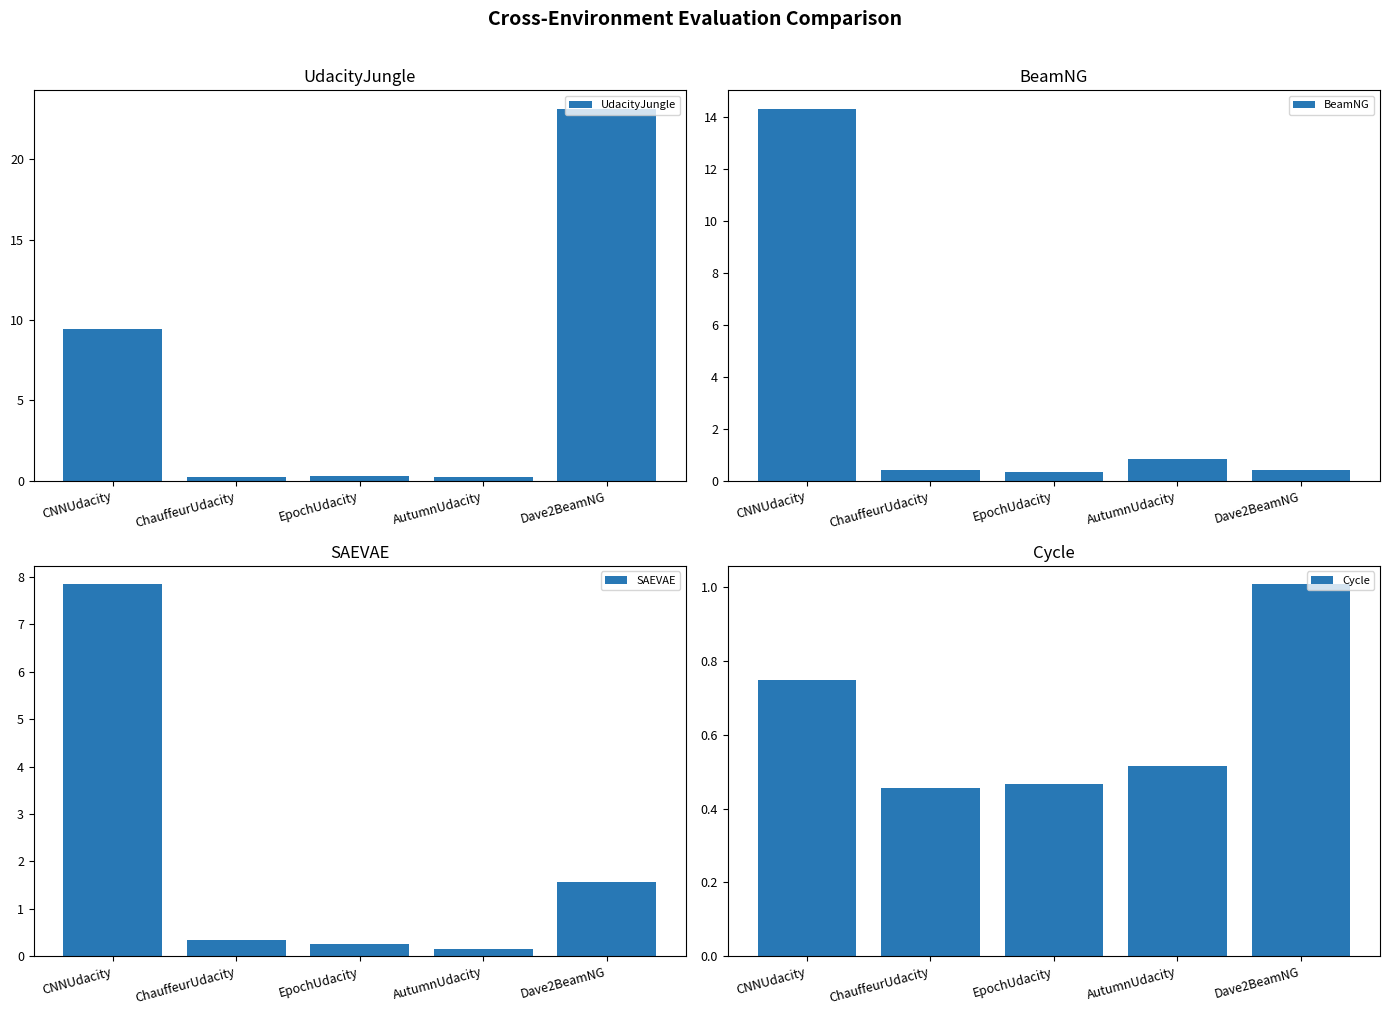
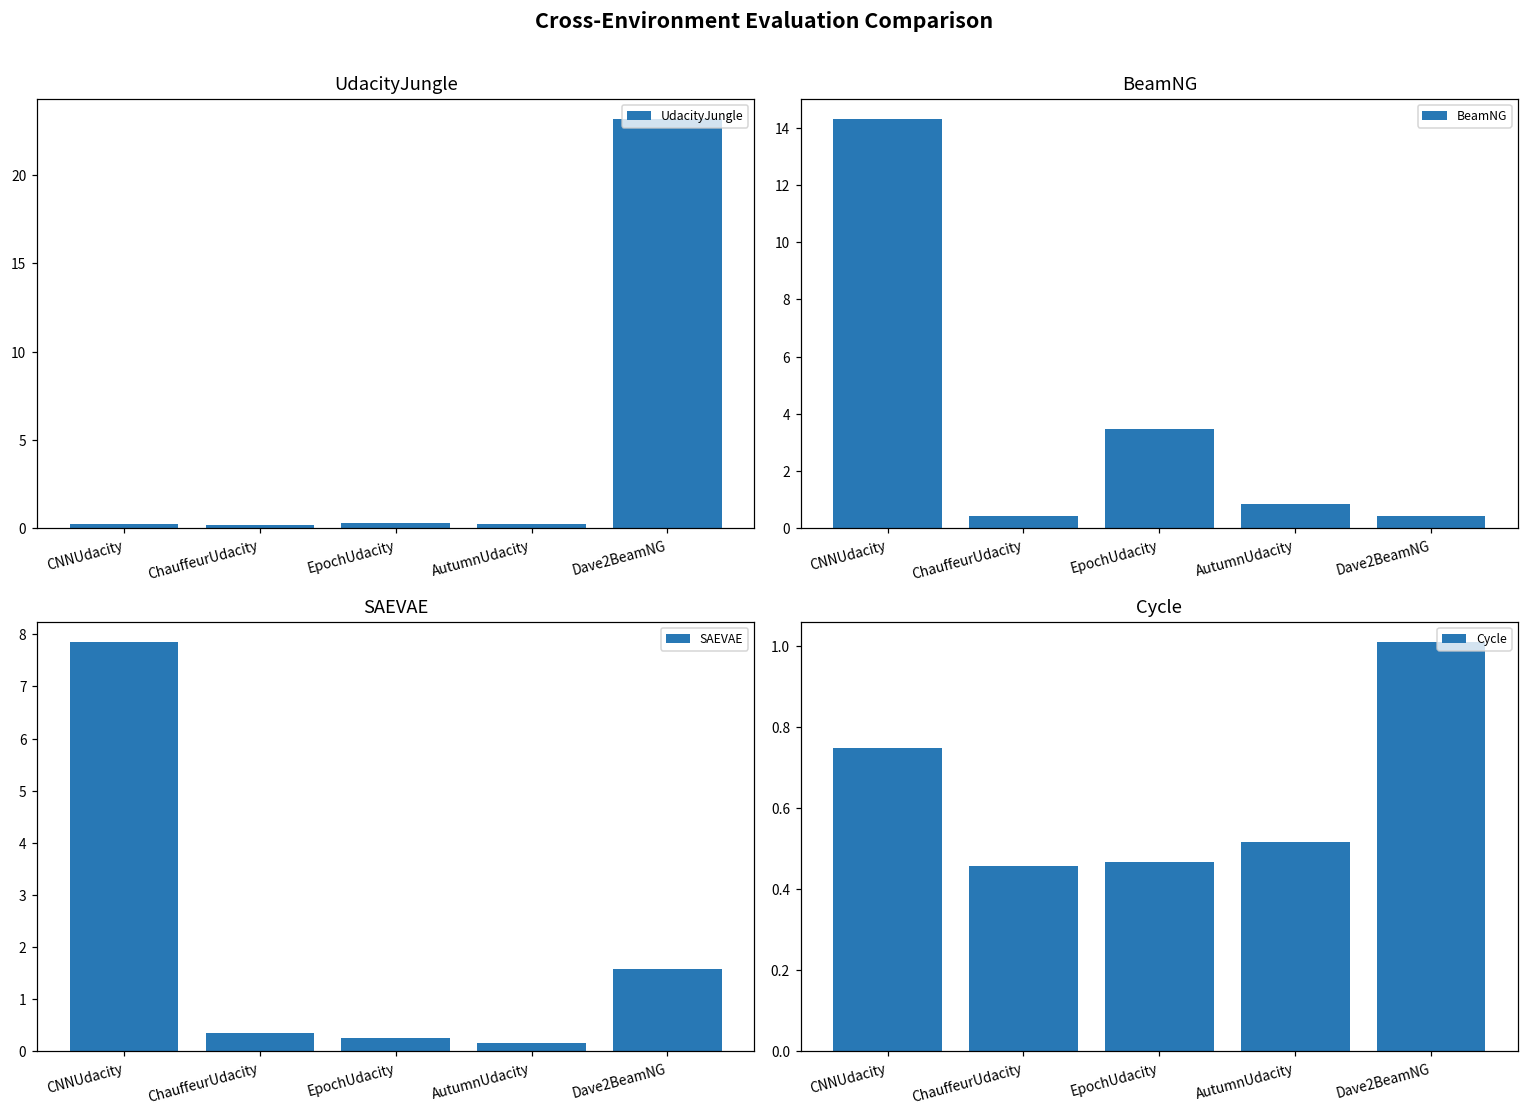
  {
    "UdacityJungle": {
-     "CNNUdacity": 9.5,
+     "CNNUdacity": 0.2,
      "ChauffeurUdacity": 0.2,
      "EpochUdacity": 0.3,
      "AutumnUdacity": 0.2
    },
    "BeamNG": {
      "CNNUdacity": 14.3,
      "ChauffeurUdacity": 0.4,
-     "EpochUdacity": 0.3,
+     "EpochUdacity": 3.5,
      "AutumnUdacity": 0.8,
      "Dave2BeamNG": 0.4
    },
    "SAEVAE": {
      "CNNUdacity": 7.8,
      "ChauffeurUdacity": 0.4,
      "EpochUdacity": 0.3,
      "AutumnUdacity": 0.2,
      "Dave2BeamNG": 1.6
    },
    "Cycle": {
      "CNNUdacity": 0.75,
      "ChauffeurUdacity": 0.46,
      "EpochUdacity": 0.47,
      "AutumnUdacity": 0.52,
      "Dave2BeamNG": 1.01
    }
  }
